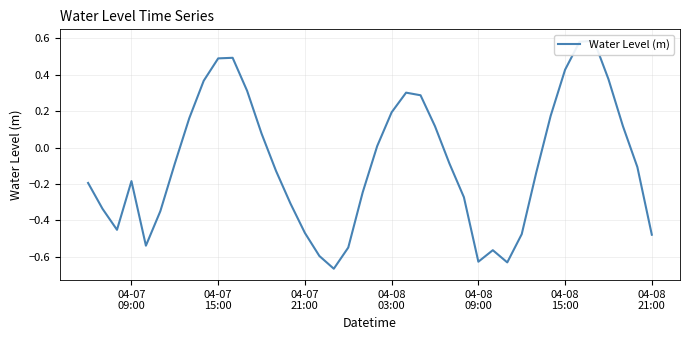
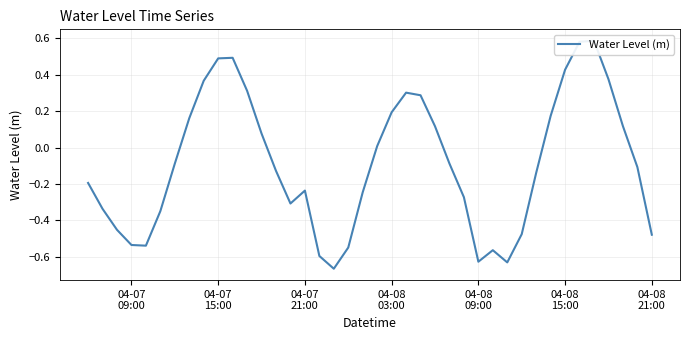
  {
-   "04-07 09:00": -0.18,
+   "04-07 09:00": -0.53,
    "04-07 15:00": 0.49,
-   "04-07 21:00": -0.47,
+   "04-07 21:00": -0.24,
    "04-08 03:00": 0.19,
    "04-08 09:00": -0.63,
    "04-08 15:00": 0.43,
    "04-08 21:00": -0.48
  }
